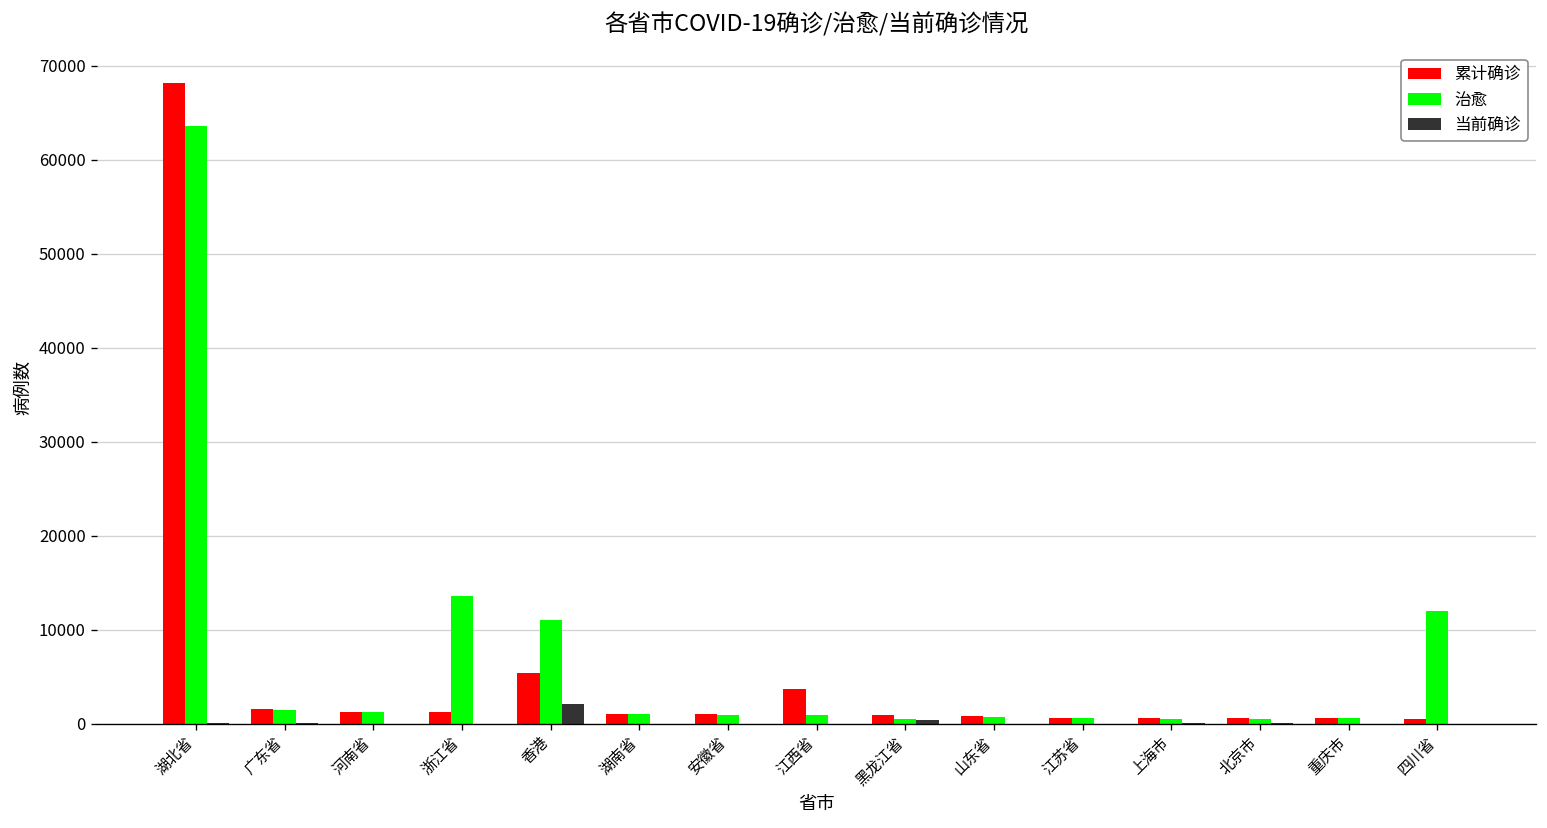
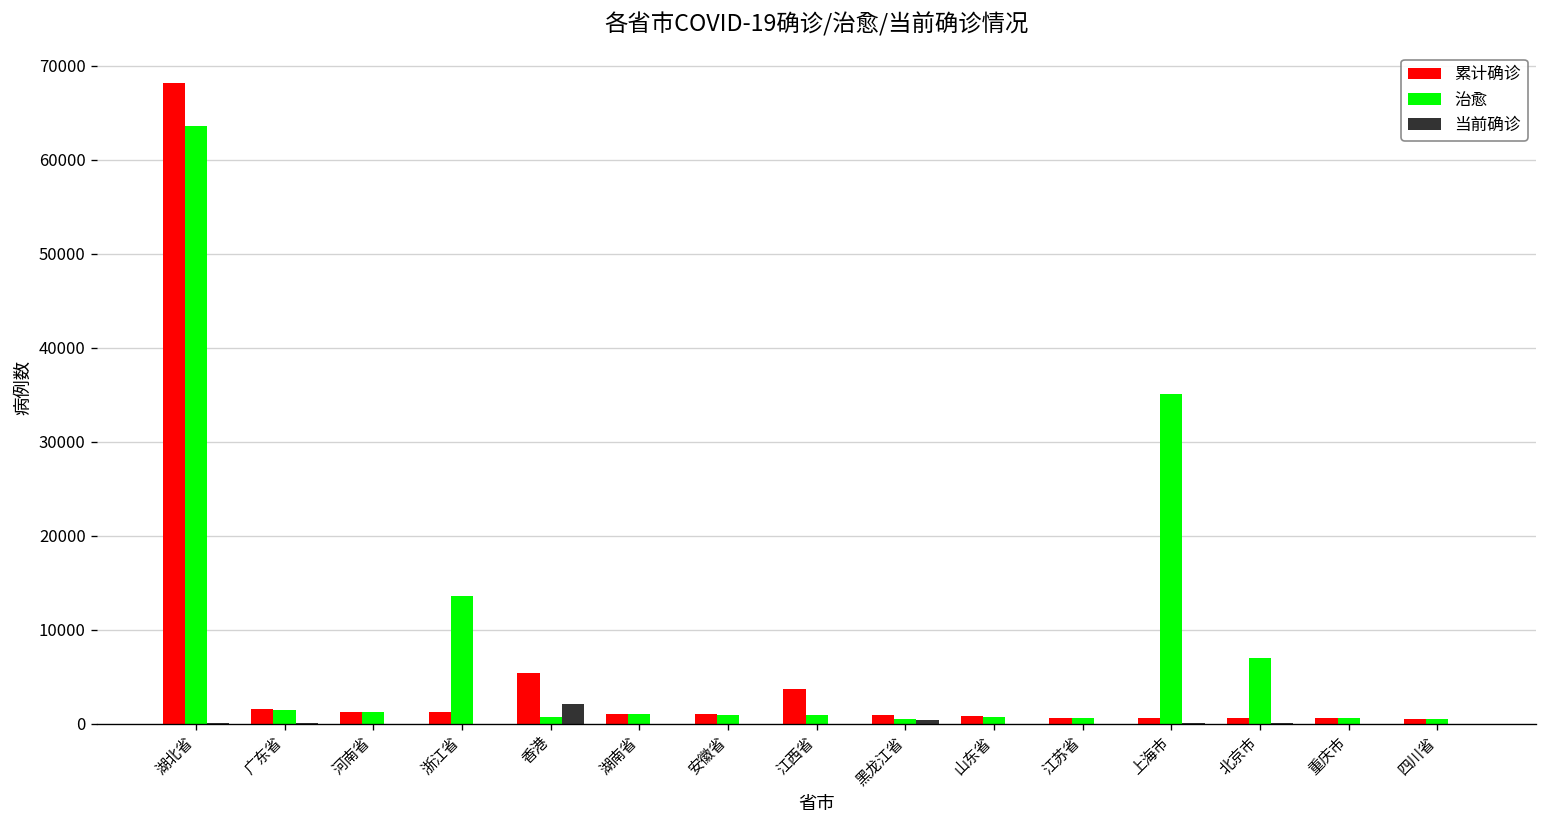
  {
    "累计确诊": {
      "湖北省": 68000,
      "广东省": 2000,
      "河南省": 1000,
      "浙江省": 1000,
      "香港": 5000,
      "湖南省": 1000,
      "安徽省": 1000,
      "江西省": 4000,
      "黑龙江省": 1000,
      "山东省": 1000,
      "江苏省": 1000,
      "上海市": 1000,
      "北京市": 1000,
      "重庆市": 1000,
      "四川省": 1000
    },
    "治愈": {
      "湖北省": 64000,
      "广东省": 2000,
      "河南省": 1000,
      "浙江省": 14000,
-     "香港": 11000,
+     "香港": 1000,
      "湖南省": 1000,
      "安徽省": 1000,
      "江西省": 1000,
      "黑龙江省": 0,
      "山东省": 1000,
      "江苏省": 1000,
-     "上海市": 1000,
-     "北京市": 1000,
+     "上海市": 35000,
+     "北京市": 7000,
      "重庆市": 1000,
-     "四川省": 12000
+     "四川省": 1000
    },
    "当前确诊": {
      "河南省": 0,
      "香港": 2000,
      "湖南省": 0,
      "江西省": 0,
      "黑龙江省": 0
    }
  }
